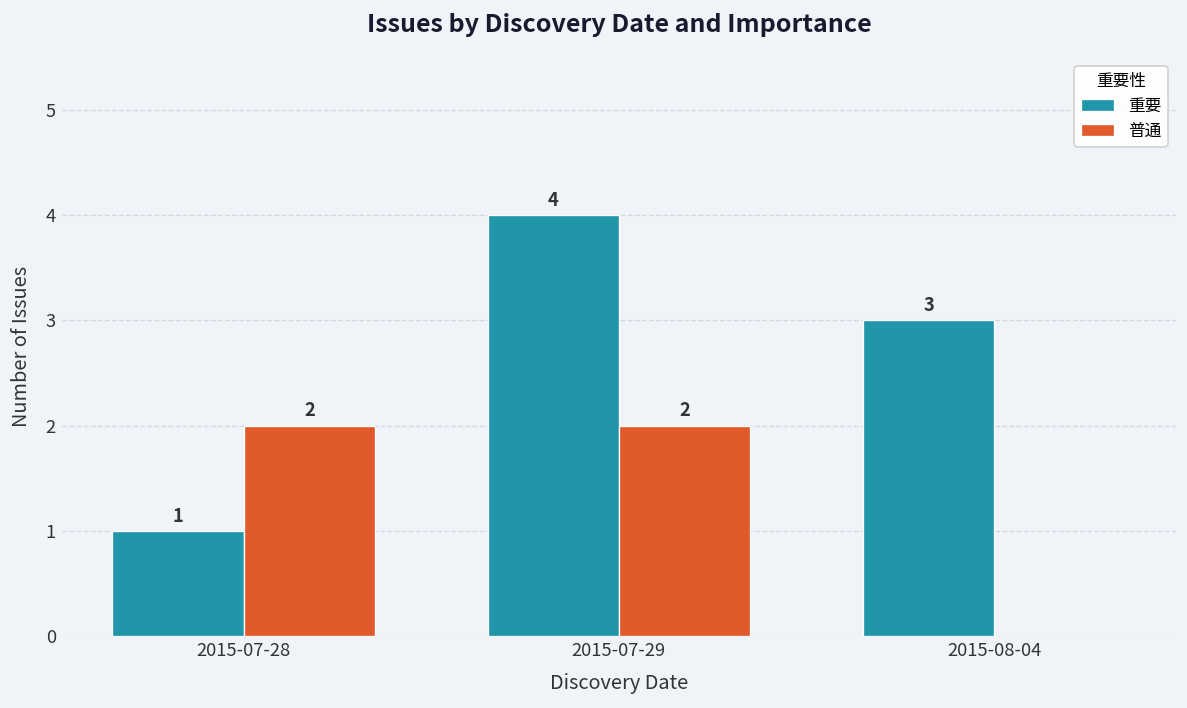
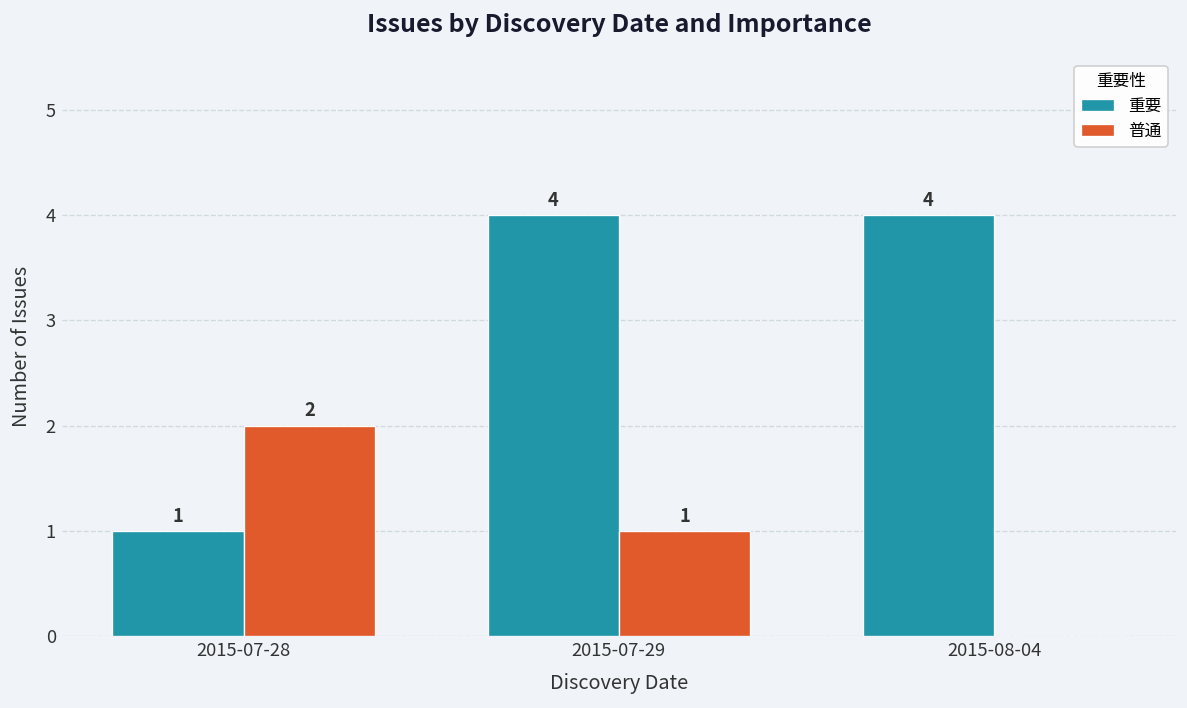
  {
    "重要": {
      "2015-07-28": 1,
      "2015-07-29": 4,
-     "2015-08-04": 3
+     "2015-08-04": 4
    },
    "普通": {
      "2015-07-28": 2,
-     "2015-07-29": 2
+     "2015-07-29": 1
    }
  }
